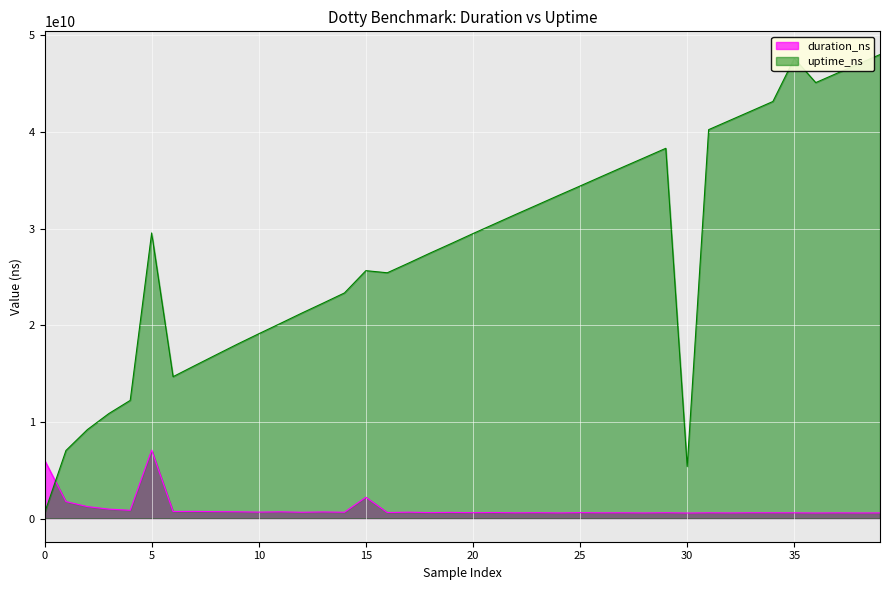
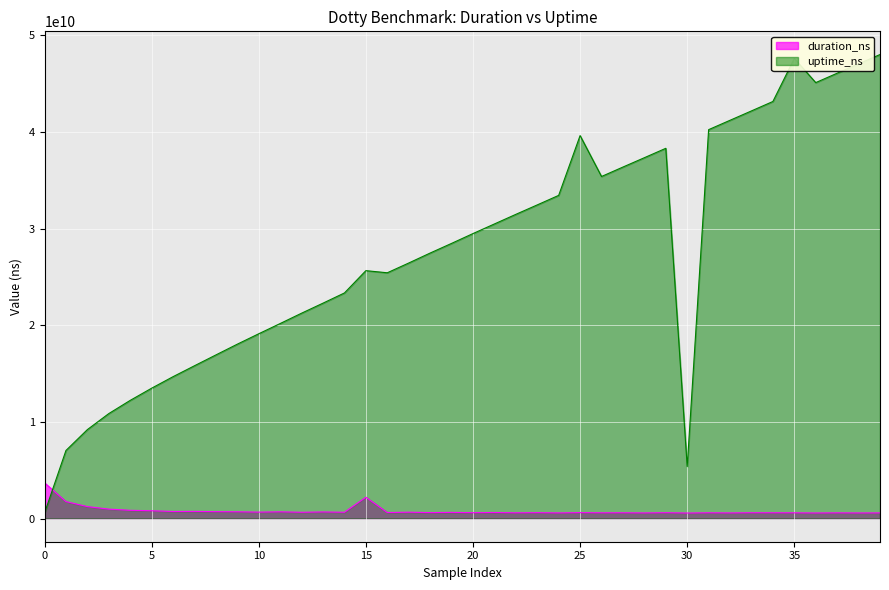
  {
    "duration_ns": {
-     "0": 6000000000,
-     "5": 7000000000,
+     "0": 4000000000,
+     "5": 1000000000,
      "10": 1000000000,
      "15": 2000000000,
      "20": 1000000000,
      "25": 1000000000,
      "30": 1000000000,
      "35": 1000000000
    },
    "uptime_ns": {
      "0": 1000000000,
-     "5": 30000000000,
+     "5": 13000000000,
      "10": 19000000000,
      "15": 26000000000,
      "20": 29000000000,
-     "25": 34000000000,
+     "25": 40000000000,
      "30": 5000000000
    }
  }
